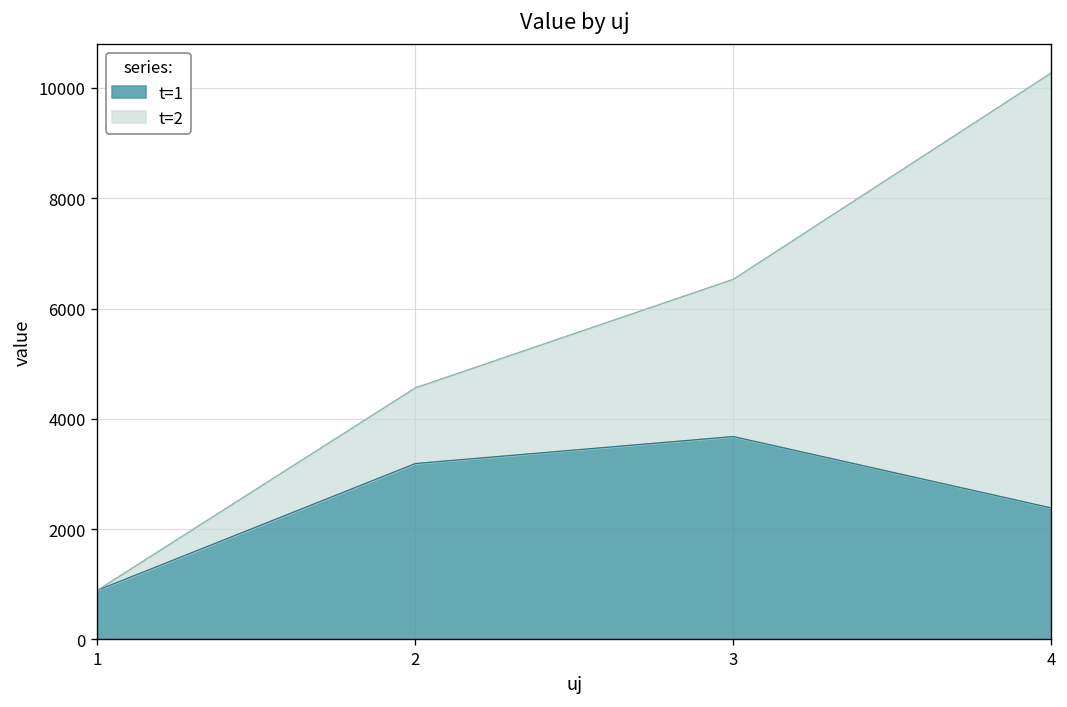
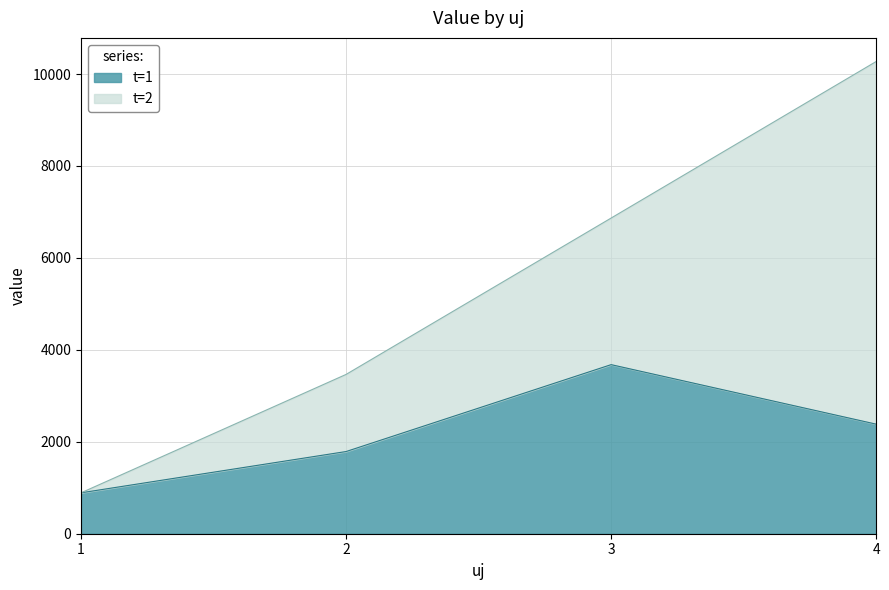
  {
    "t=1": {
-     "2": 3200,
+     "2": 1800,
      "3": 3700,
      "4": 2400
    },
    "t=2": {
-     "2": 1400,
-     "3": 2900,
+     "2": 1700,
+     "3": 3200,
      "4": 7900
    }
  }
